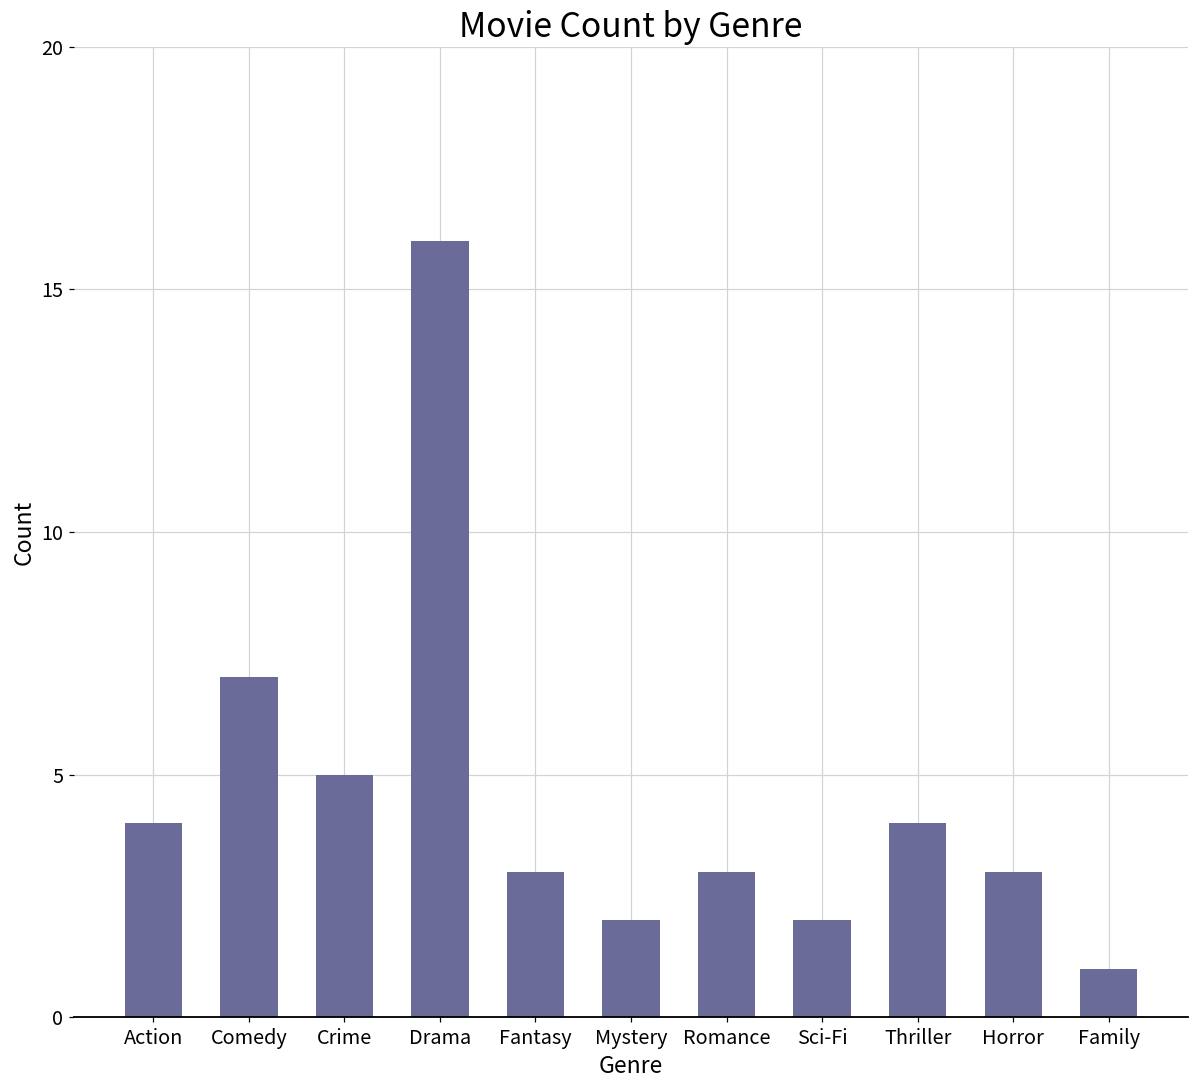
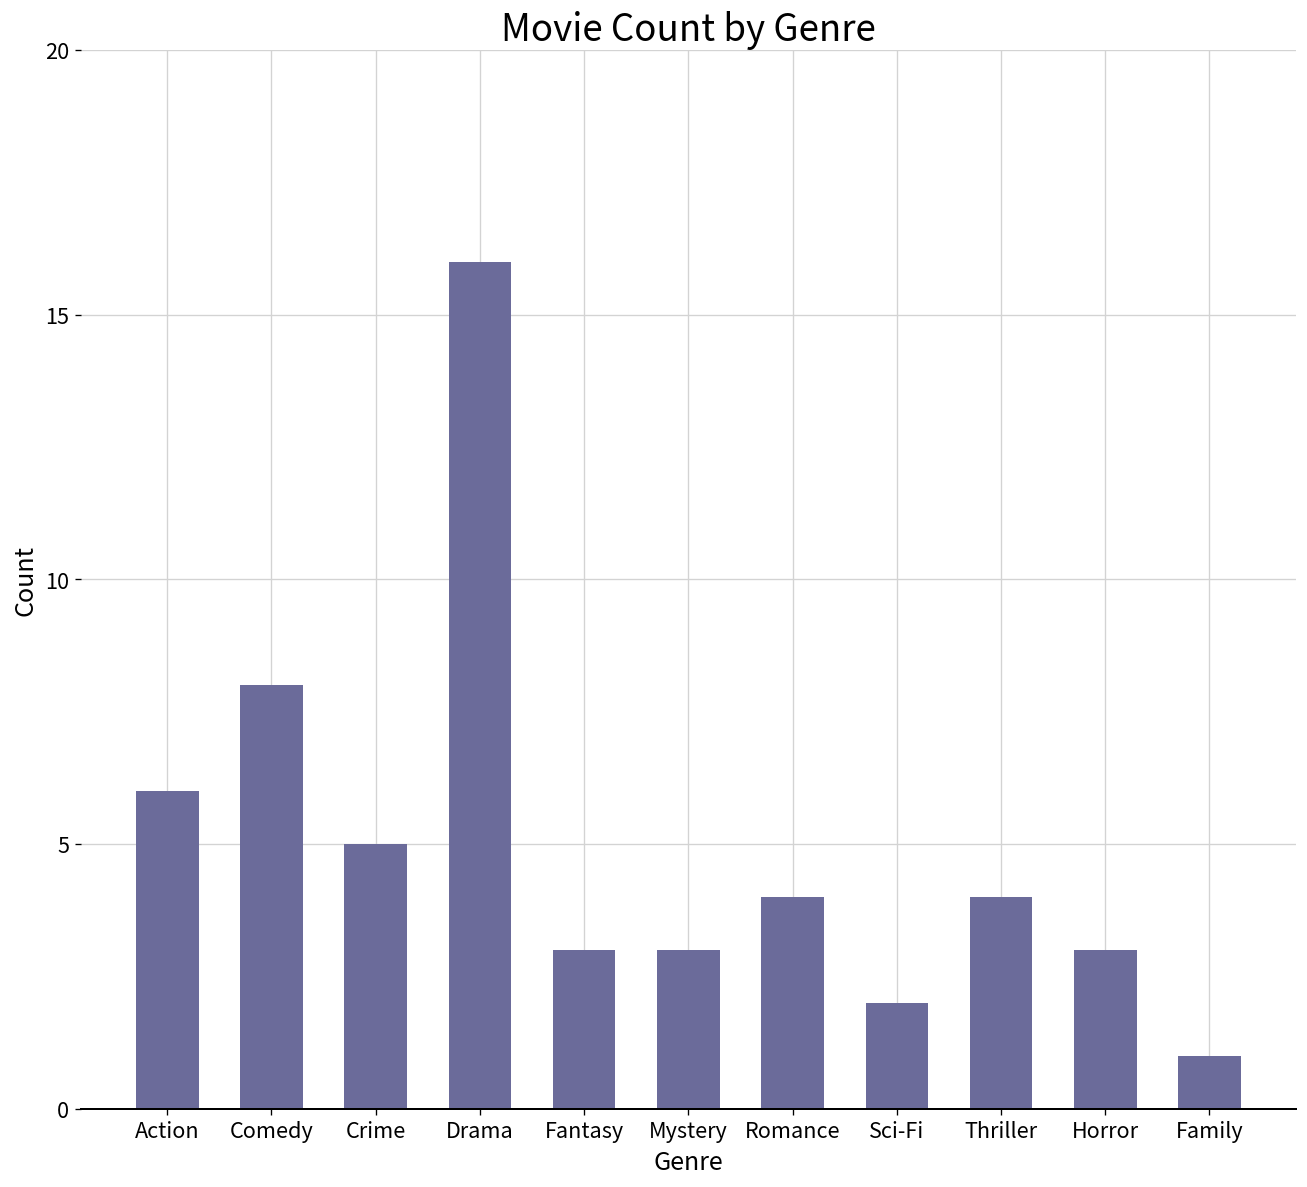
  {
-   "Action": 4,
-   "Comedy": 7,
+   "Action": 6,
+   "Comedy": 8,
    "Crime": 5,
    "Drama": 16,
    "Fantasy": 3,
-   "Mystery": 2,
-   "Romance": 3,
+   "Mystery": 3,
+   "Romance": 4,
    "Sci-Fi": 2,
    "Thriller": 4,
    "Horror": 3,
    "Family": 1
  }
